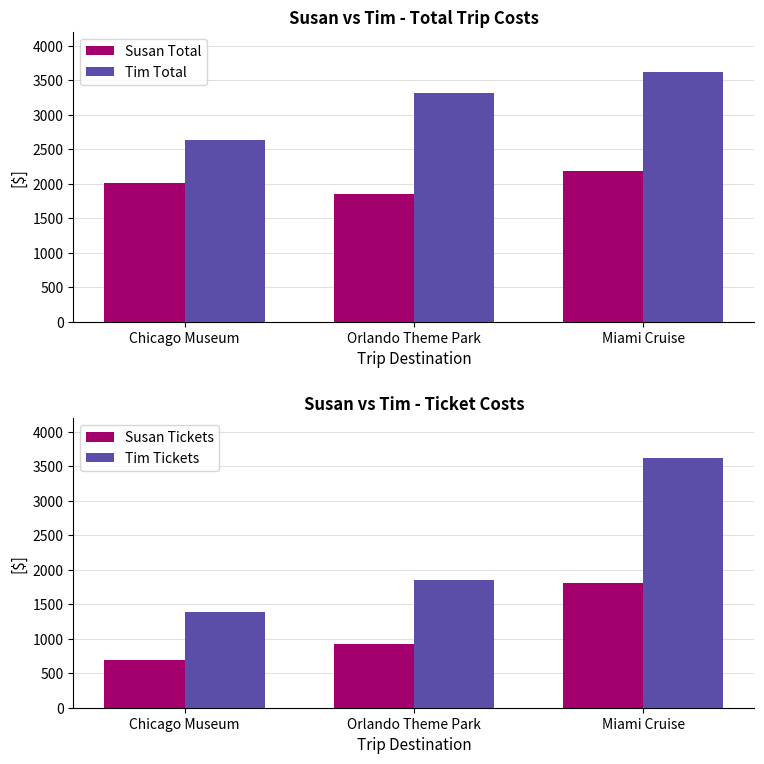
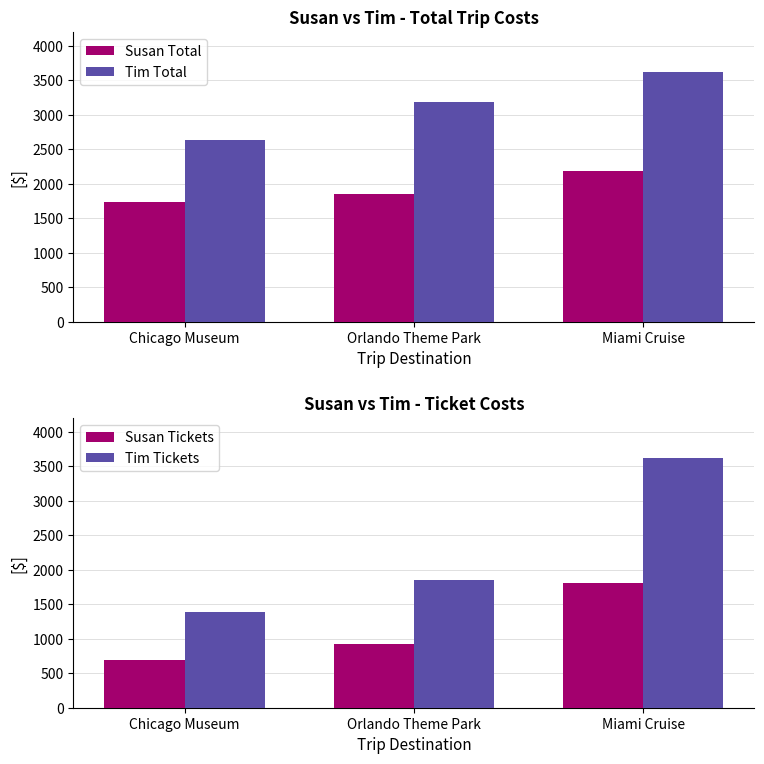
  {
    "Susan vs Tim - Total Trip Costs": {
      "Susan Total": {
-       "Chicago Museum": 2000,
+       "Chicago Museum": 1700,
        "Orlando Theme Park": 1900,
        "Miami Cruise": 2200
      },
      "Tim Total": {
        "Chicago Museum": 2600,
-       "Orlando Theme Park": 3300,
+       "Orlando Theme Park": 3200,
        "Miami Cruise": 3600
      }
    },
    "Susan vs Tim - Ticket Costs": {
      "Susan Tickets": {
        "Chicago Museum": 700,
        "Orlando Theme Park": 900,
        "Miami Cruise": 1800
      },
      "Tim Tickets": {
        "Chicago Museum": 1400,
        "Orlando Theme Park": 1900,
        "Miami Cruise": 3600
      }
    }
  }
